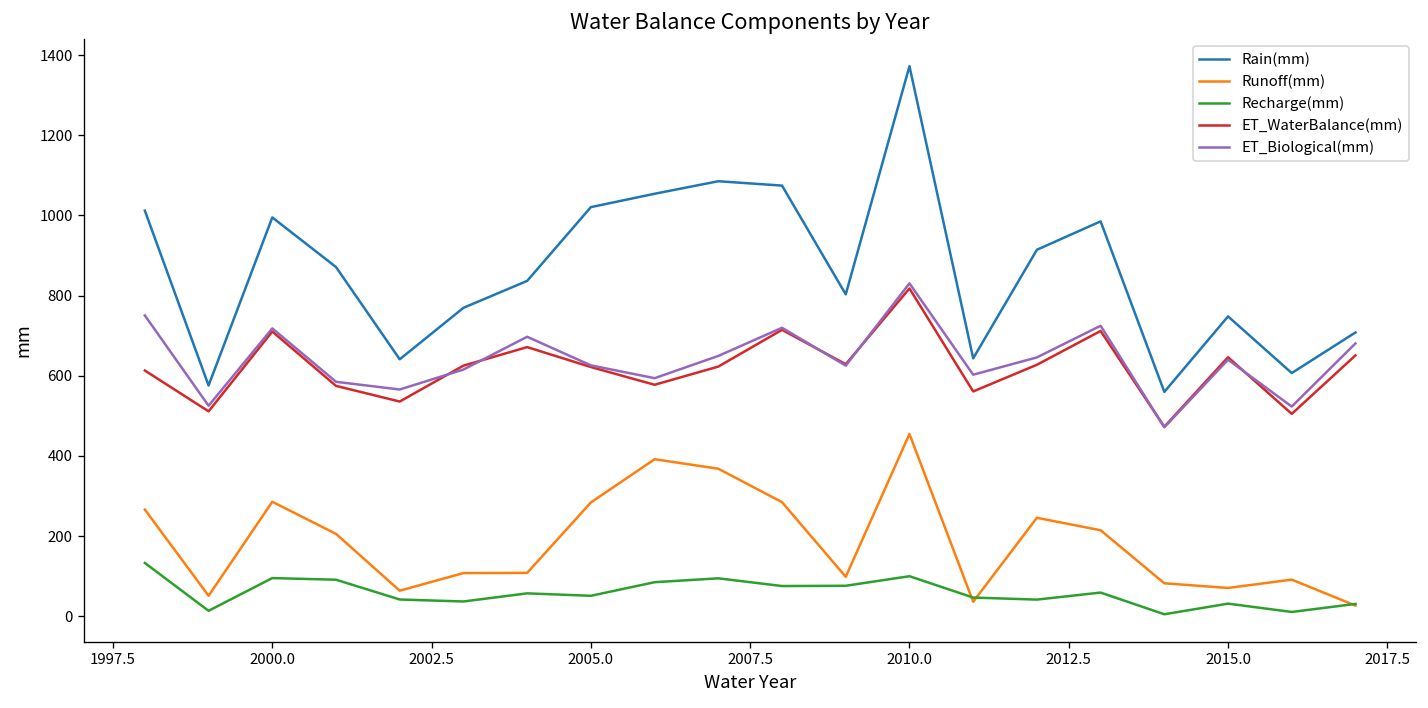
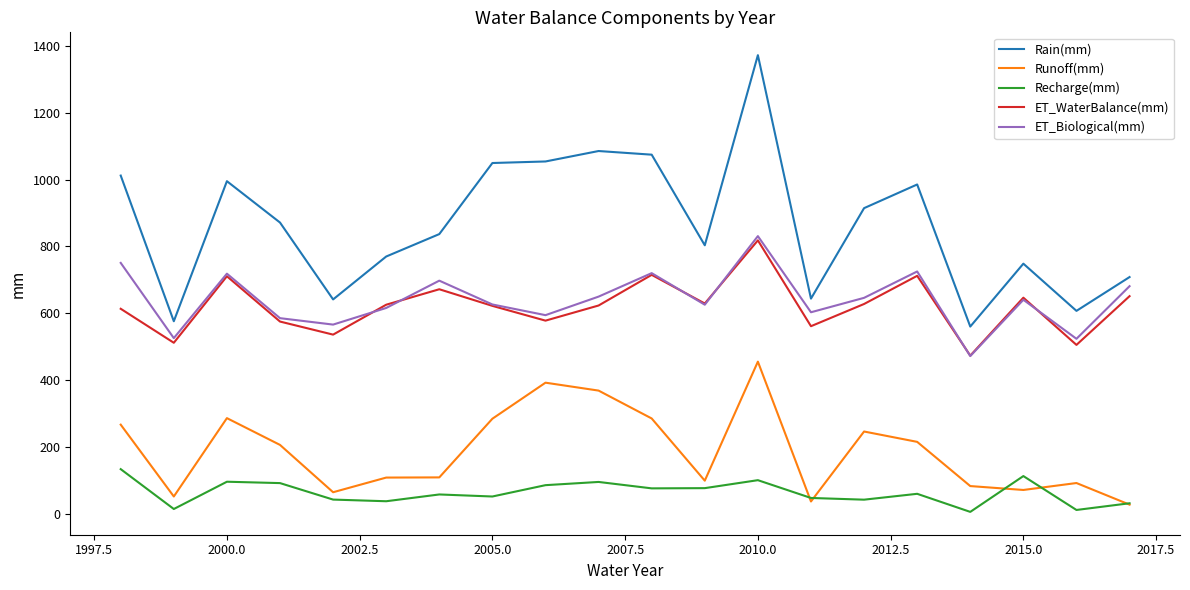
  {
    "Rain(mm)": {
      "2000.0": 1000,
-     "2005.0": 1020,
+     "2005.0": 1050,
      "2010.0": 1370,
      "2015.0": 750
    },
    "Runoff(mm)": {
      "2000.0": 290,
      "2005.0": 280,
      "2010.0": 450,
      "2015.0": 70
    },
    "Recharge(mm)": {
      "2000.0": 100,
      "2005.0": 50,
      "2010.0": 100,
-     "2015.0": 30
+     "2015.0": 110
    },
    "ET_WaterBalance(mm)": {
      "2000.0": 710,
      "2010.0": 820
    },
    "ET_Biological(mm)": {
      "2000.0": 720,
      "2010.0": 830
    }
  }
